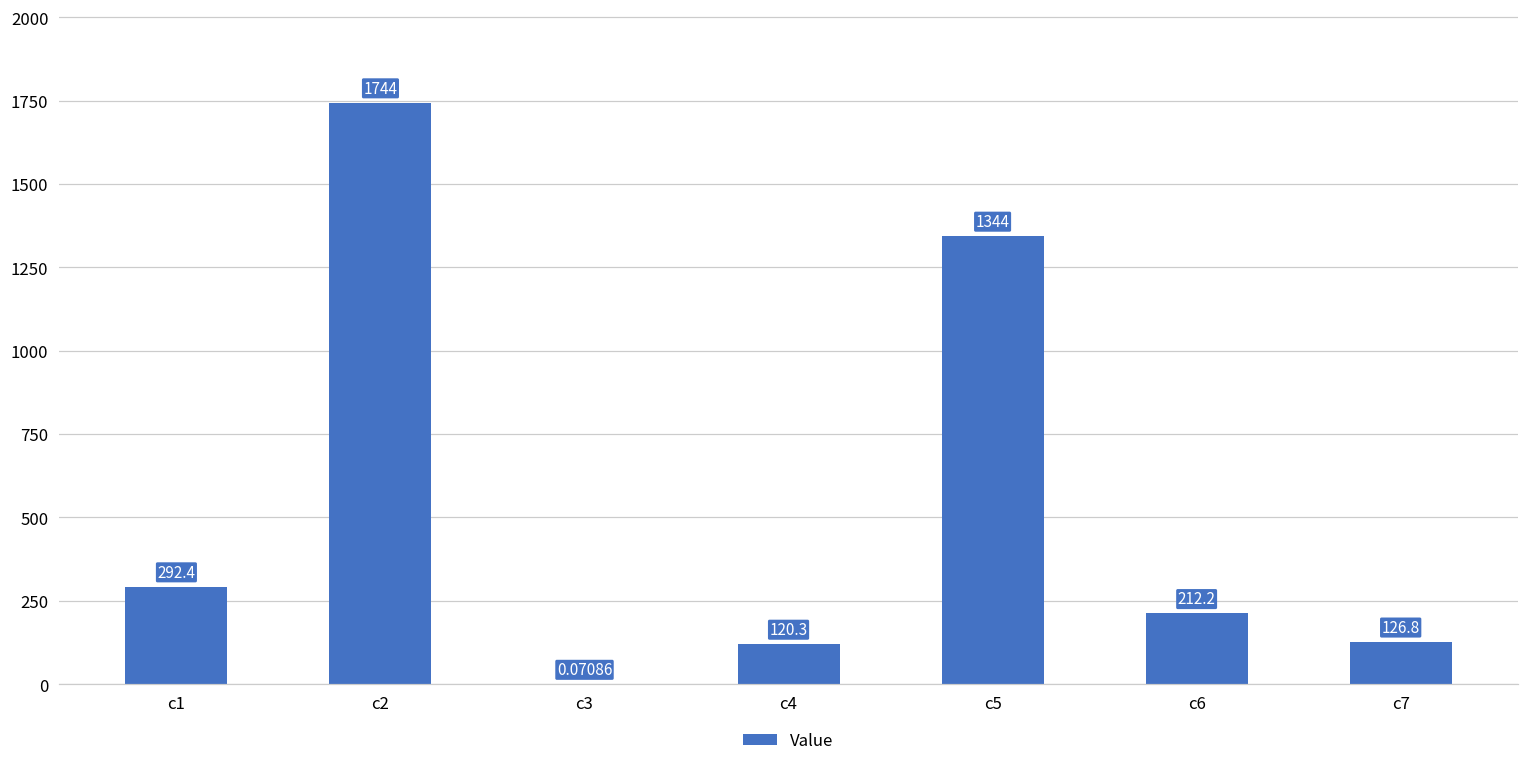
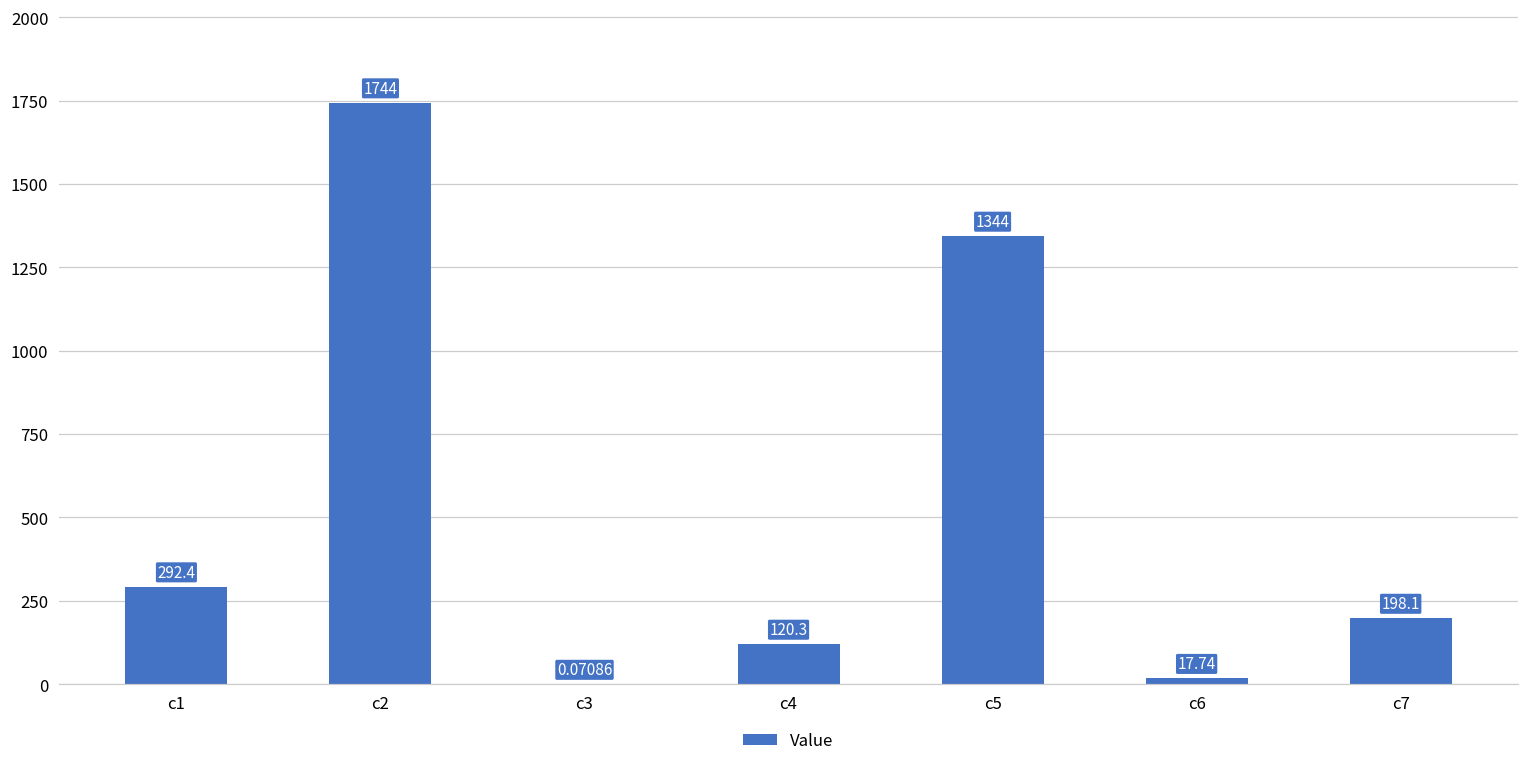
  {
-   "c6": 212.2,
-   "c7": 126.8
+   "c6": 17.74,
+   "c7": 198.1
  }
